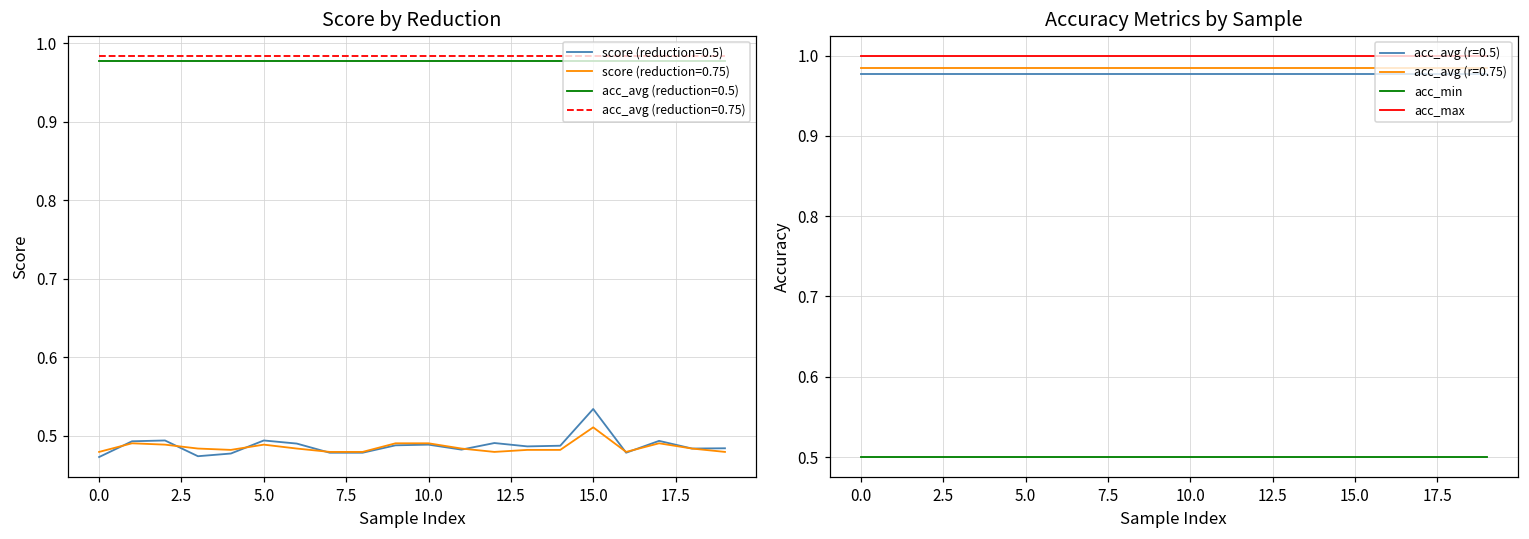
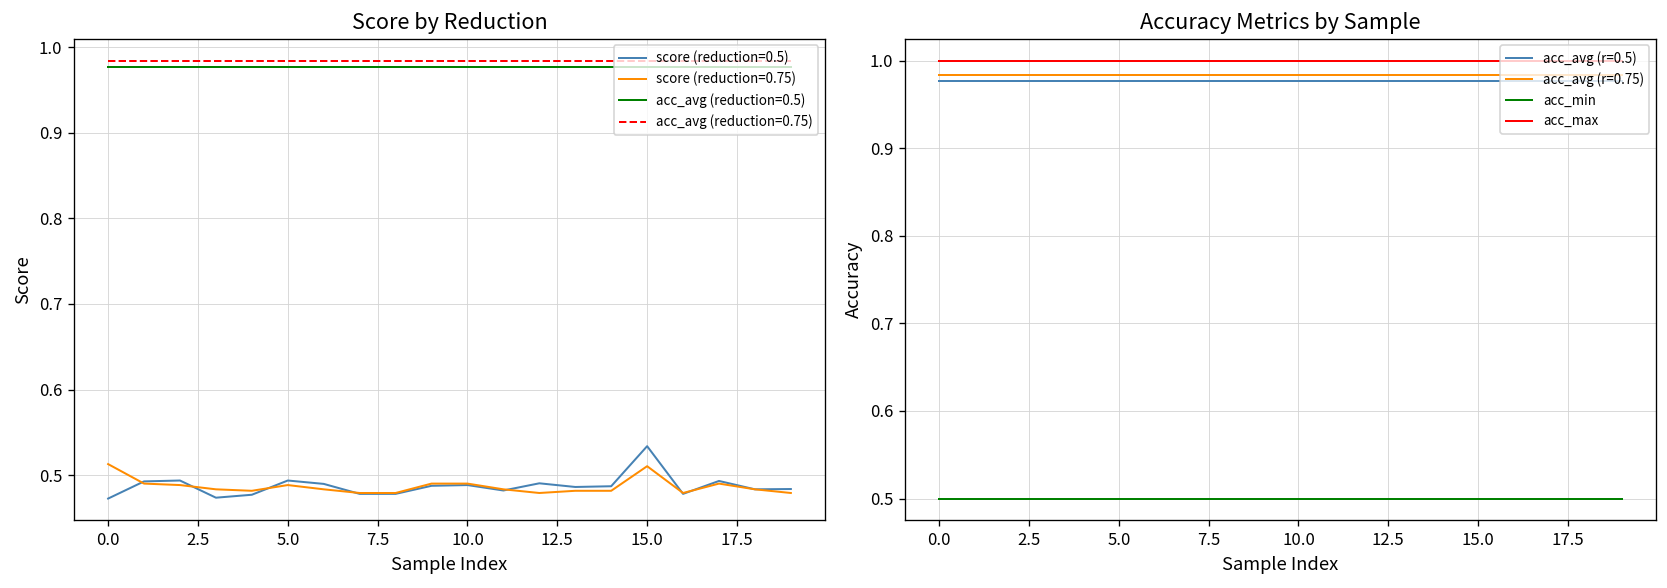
  {
    "Score by Reduction": {
      "score (reduction=0.5)": {
        "0.0": 0.47,
        "5.0": 0.49,
        "15.0": 0.53
      },
      "score (reduction=0.75)": {
-       "0.0": 0.48,
+       "0.0": 0.51,
        "5.0": 0.49,
        "15.0": 0.51
      },
      "acc_avg (reduction=0.5)": {
        "0.0": 0.98,
        "5.0": 0.98,
        "10.0": 0.98
      },
      "acc_avg (reduction=0.75)": {
        "0.0": 0.98,
        "5.0": 0.98,
        "10.0": 0.98
      }
    },
    "Accuracy Metrics by Sample": {
      "acc_avg (r=0.5)": {
        "0.0": 0.98,
        "5.0": 0.98,
        "10.0": 0.98,
        "15.0": 0.98
      },
      "acc_avg (r=0.75)": {
        "0.0": 0.98,
        "5.0": 0.98,
        "10.0": 0.98,
        "15.0": 0.98
      },
      "acc_min": {
        "0.0": 0.50,
        "5.0": 0.50,
        "10.0": 0.50,
        "15.0": 0.50
      },
      "acc_max": {
        "0.0": 1.00,
        "5.0": 1.00,
        "10.0": 1.00,
        "15.0": 1.00
      }
    }
  }
